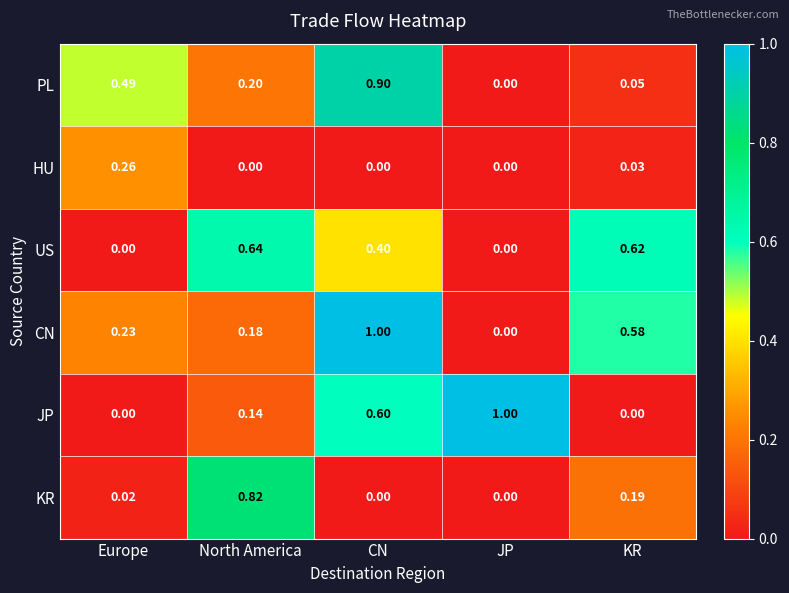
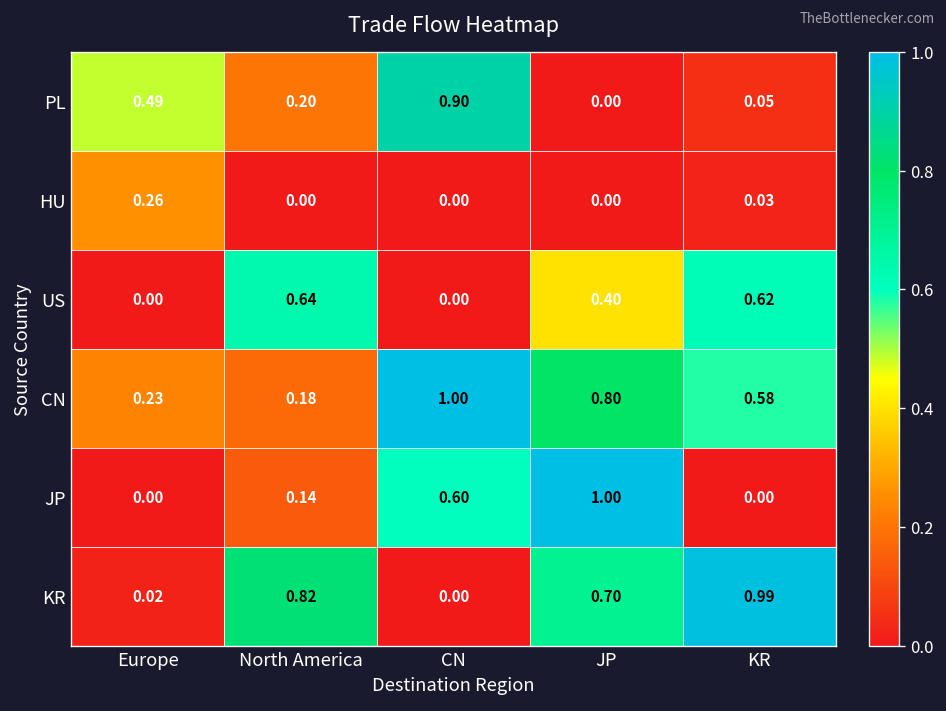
  {
    "PL": {
      "Europe": 0.49,
      "North America": 0.20,
      "CN": 0.90,
      "JP": 0.00,
      "KR": 0.05
    },
    "HU": {
      "Europe": 0.26,
      "North America": 0.00,
      "CN": 0.00,
      "JP": 0.00,
      "KR": 0.03
    },
    "US": {
      "Europe": 0.00,
      "North America": 0.64,
-     "CN": 0.40,
-     "JP": 0.00,
+     "CN": 0.00,
+     "JP": 0.40,
      "KR": 0.62
    },
    "CN": {
      "Europe": 0.23,
      "North America": 0.18,
      "CN": 1.00,
-     "JP": 0.00,
+     "JP": 0.80,
      "KR": 0.58
    },
    "JP": {
      "Europe": 0.00,
      "North America": 0.14,
      "CN": 0.60,
      "JP": 1.00,
      "KR": 0.00
    },
    "KR": {
      "Europe": 0.02,
      "North America": 0.82,
      "CN": 0.00,
-     "JP": 0.00,
-     "KR": 0.19
+     "JP": 0.70,
+     "KR": 0.99
    }
  }
